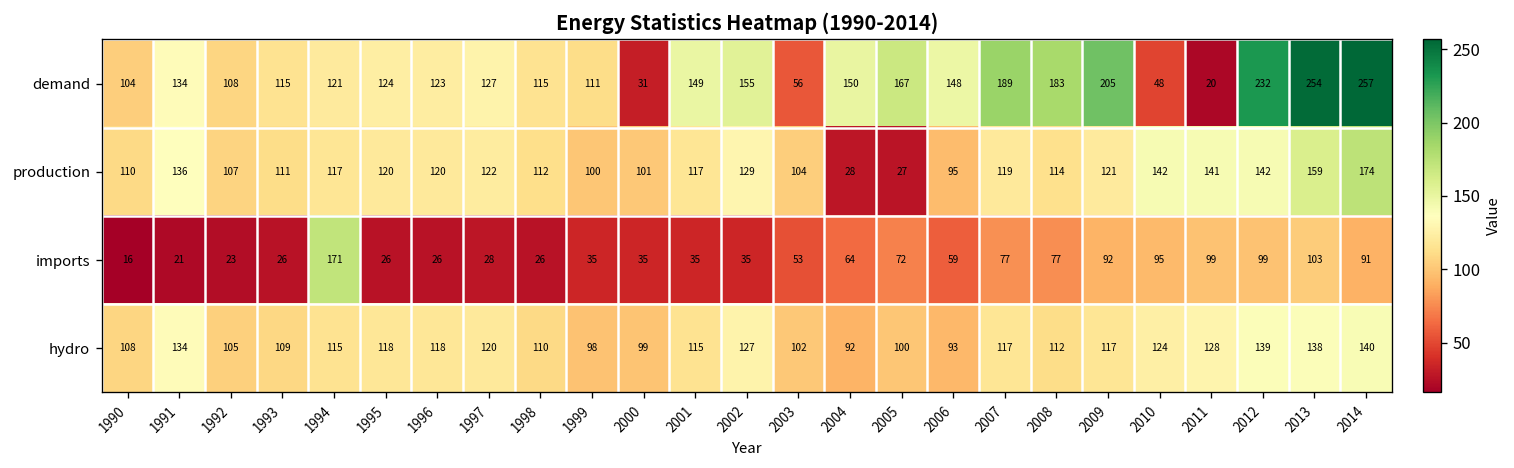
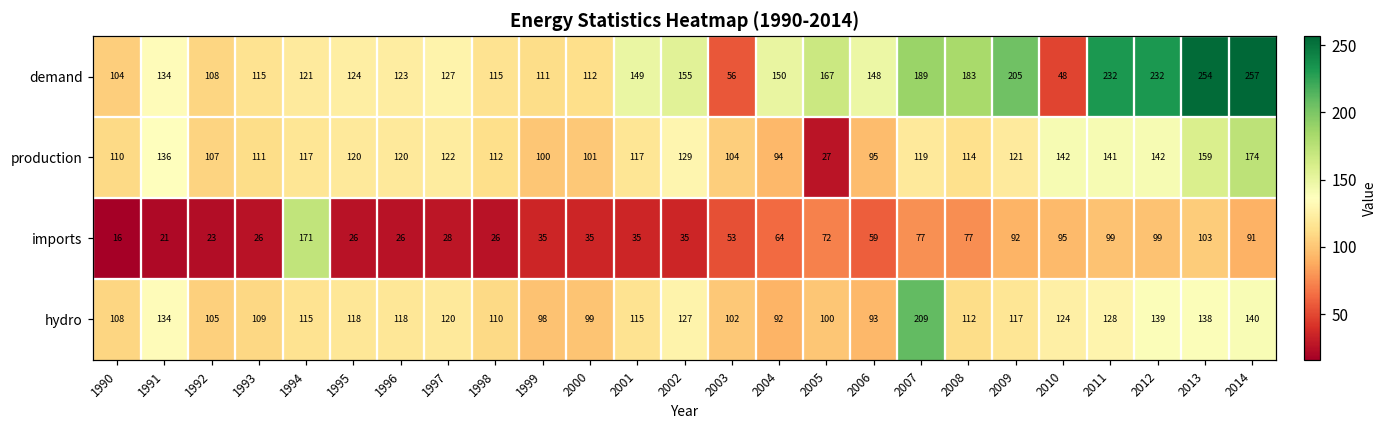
  {
    "demand": {
      "1990": 104,
      "1991": 134,
      "1992": 108,
      "1993": 115,
      "1994": 121,
      "1995": 124,
      "1996": 123,
      "1997": 127,
      "1998": 115,
      "1999": 111,
-     "2000": 31,
+     "2000": 112,
      "2001": 149,
      "2002": 155,
      "2003": 56,
      "2004": 150,
      "2005": 167,
      "2006": 148,
      "2007": 189,
      "2008": 183,
      "2009": 205,
      "2010": 48,
-     "2011": 20,
+     "2011": 232,
      "2012": 232,
      "2013": 254,
      "2014": 257
    },
    "production": {
      "1990": 110,
      "1991": 136,
      "1992": 107,
      "1993": 111,
      "1994": 117,
      "1995": 120,
      "1996": 120,
      "1997": 122,
      "1998": 112,
      "1999": 100,
      "2000": 101,
      "2001": 117,
      "2002": 129,
      "2003": 104,
-     "2004": 28,
+     "2004": 94,
      "2005": 27,
      "2006": 95,
      "2007": 119,
      "2008": 114,
      "2009": 121,
      "2010": 142,
      "2011": 141,
      "2012": 142,
      "2013": 159,
      "2014": 174
    },
    "imports": {
      "1990": 16,
      "1991": 21,
      "1992": 23,
      "1993": 26,
      "1994": 171,
      "1995": 26,
      "1996": 26,
      "1997": 28,
      "1998": 26,
      "1999": 35,
      "2000": 35,
      "2001": 35,
      "2002": 35,
      "2003": 53,
      "2004": 64,
      "2005": 72,
      "2006": 59,
      "2007": 77,
      "2008": 77,
      "2009": 92,
      "2010": 95,
      "2011": 99,
      "2012": 99,
      "2013": 103,
      "2014": 91
    },
    "hydro": {
      "1990": 108,
      "1991": 134,
      "1992": 105,
      "1993": 109,
      "1994": 115,
      "1995": 118,
      "1996": 118,
      "1997": 120,
      "1998": 110,
      "1999": 98,
      "2000": 99,
      "2001": 115,
      "2002": 127,
      "2003": 102,
      "2004": 92,
      "2005": 100,
      "2006": 93,
-     "2007": 117,
+     "2007": 209,
      "2008": 112,
      "2009": 117,
      "2010": 124,
      "2011": 128,
      "2012": 139,
      "2013": 138,
      "2014": 140
    }
  }
